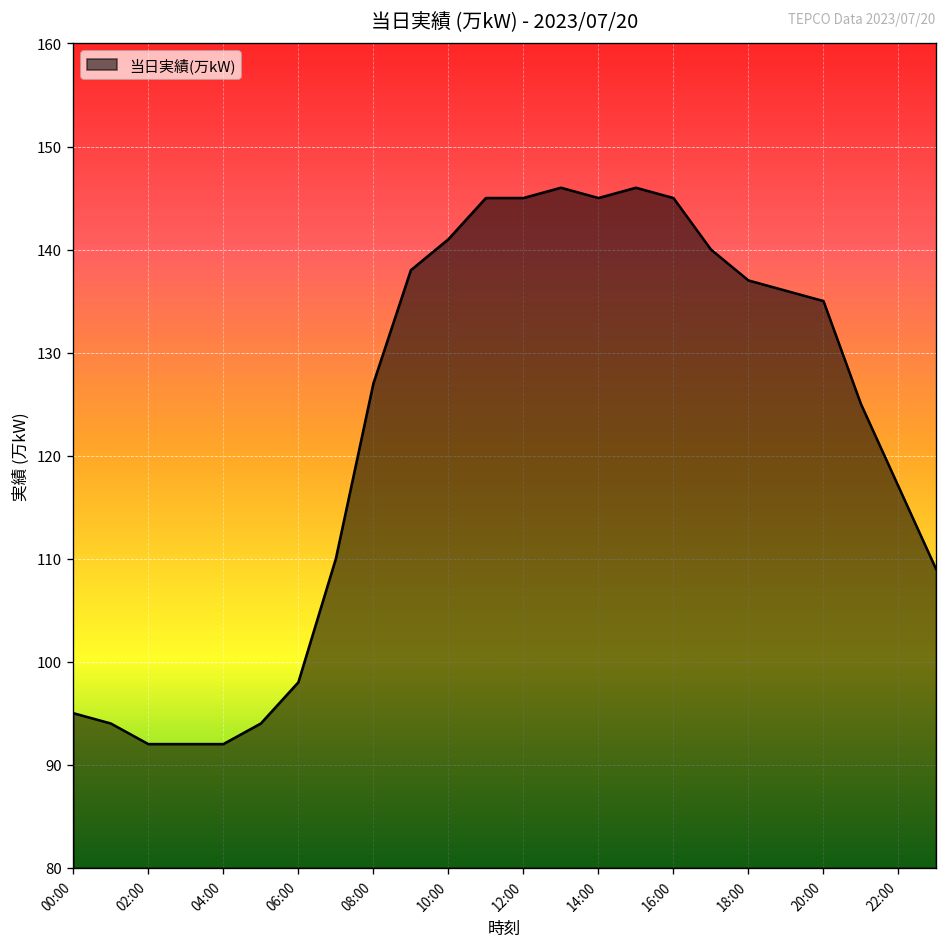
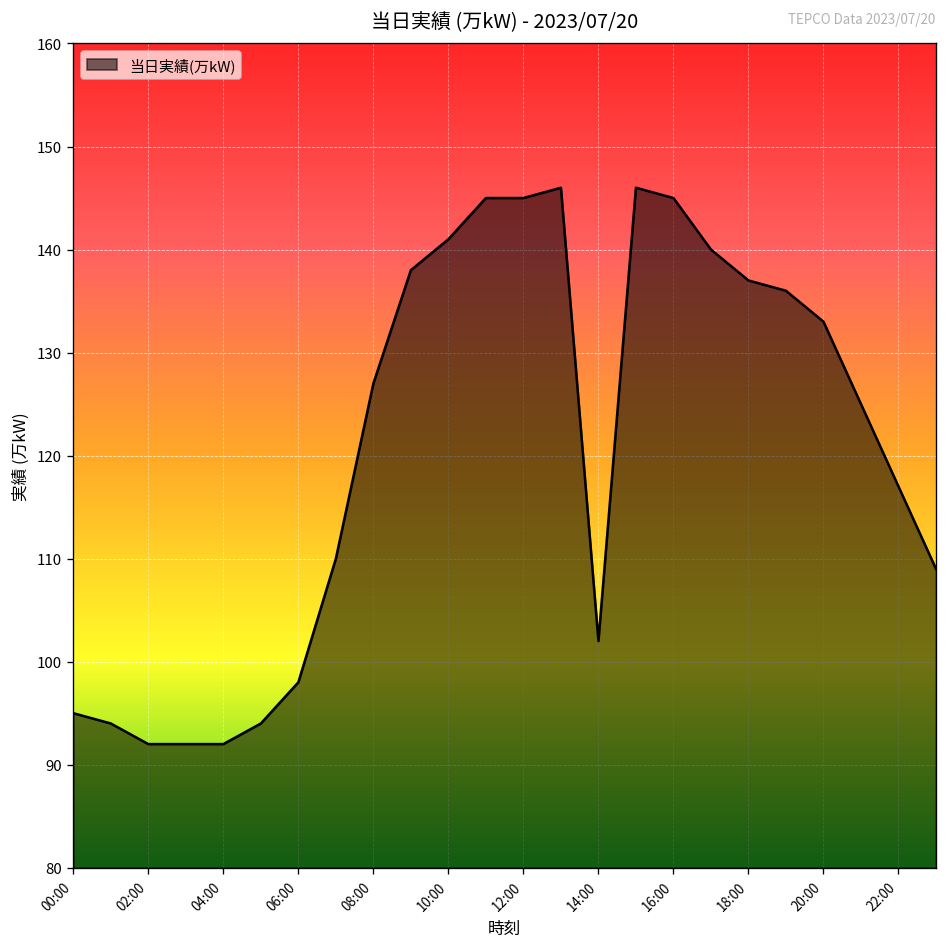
  {
    "00:00": 95,
    "02:00": 92,
    "04:00": 92,
    "06:00": 98,
    "08:00": 127,
    "10:00": 141,
    "12:00": 145,
-   "14:00": 145,
+   "14:00": 102,
    "16:00": 145,
    "18:00": 137,
-   "20:00": 135,
+   "20:00": 133,
    "22:00": 117
  }
